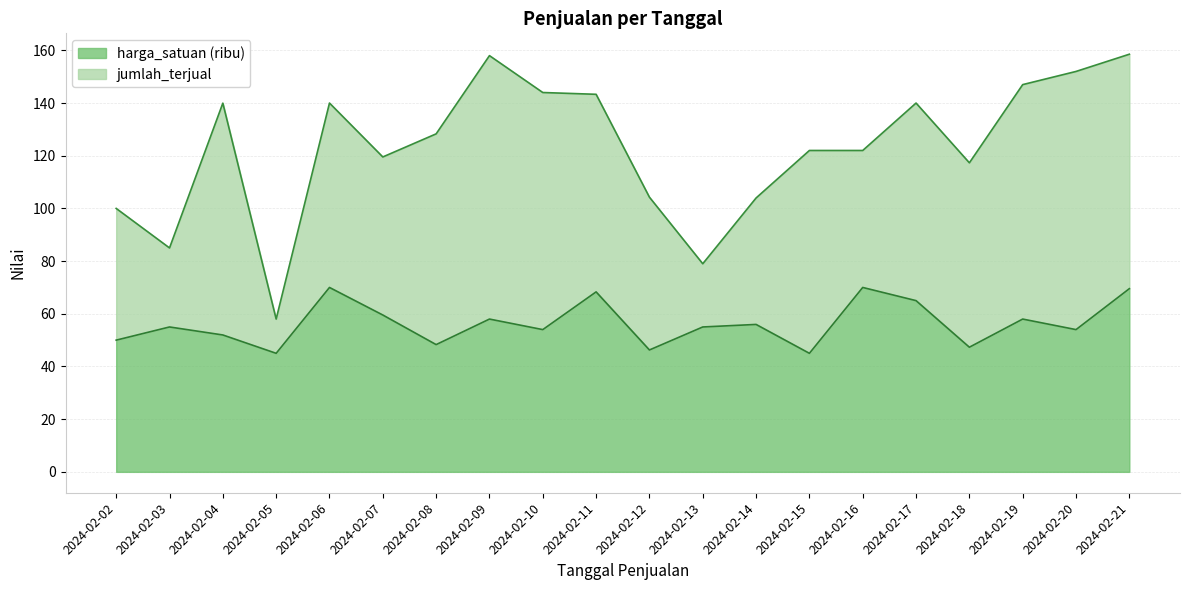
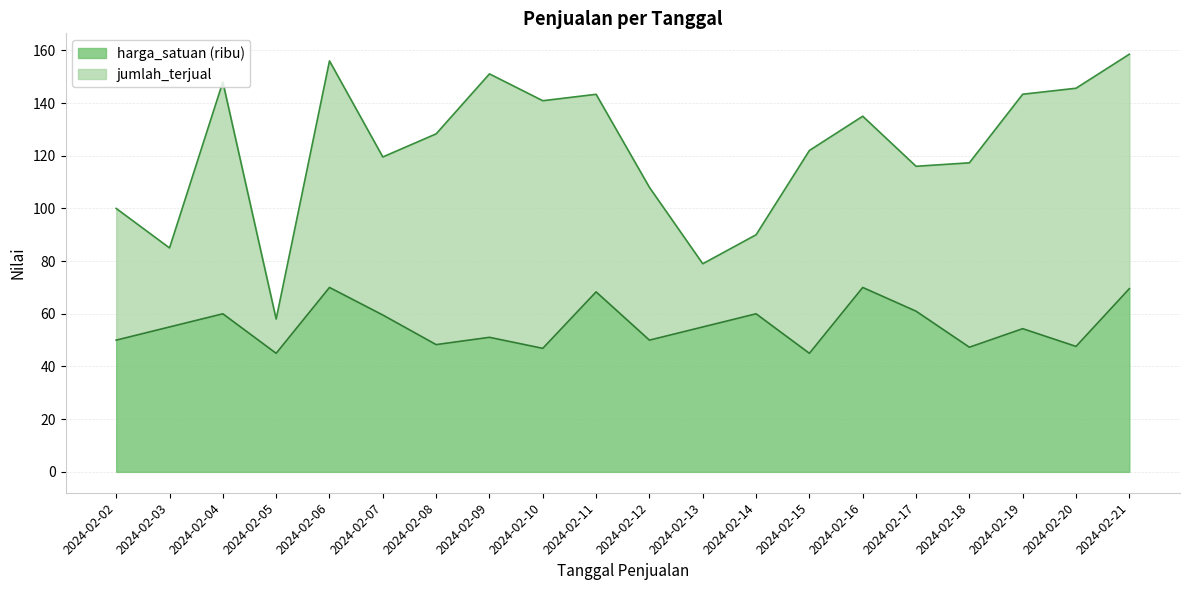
  {
    "harga_satuan (ribu)": {
      "2024-02-02": 50,
      "2024-02-03": 55,
-     "2024-02-04": 52,
+     "2024-02-04": 60,
      "2024-02-05": 45,
      "2024-02-06": 70,
      "2024-02-07": 60,
      "2024-02-08": 48,
-     "2024-02-09": 58,
-     "2024-02-10": 54,
+     "2024-02-09": 51,
+     "2024-02-10": 47,
      "2024-02-11": 68,
-     "2024-02-12": 46,
+     "2024-02-12": 50,
      "2024-02-13": 55,
-     "2024-02-14": 56,
+     "2024-02-14": 60,
      "2024-02-15": 45,
      "2024-02-16": 70,
-     "2024-02-17": 65,
+     "2024-02-17": 61,
      "2024-02-18": 47,
-     "2024-02-19": 58,
-     "2024-02-20": 54,
+     "2024-02-19": 54,
+     "2024-02-20": 48,
      "2024-02-21": 70
    },
    "jumlah_terjual": {
      "2024-02-02": 50,
      "2024-02-03": 30,
      "2024-02-05": 13,
-     "2024-02-06": 70,
+     "2024-02-06": 86,
      "2024-02-07": 60,
      "2024-02-08": 80,
      "2024-02-09": 100,
-     "2024-02-10": 90,
+     "2024-02-10": 94,
      "2024-02-11": 75,
      "2024-02-12": 58,
      "2024-02-13": 24,
-     "2024-02-14": 48,
+     "2024-02-14": 30,
      "2024-02-15": 77,
-     "2024-02-16": 52,
-     "2024-02-17": 75,
+     "2024-02-16": 65,
+     "2024-02-17": 55,
      "2024-02-18": 70,
      "2024-02-19": 89,
      "2024-02-20": 98,
      "2024-02-21": 89
    }
  }
